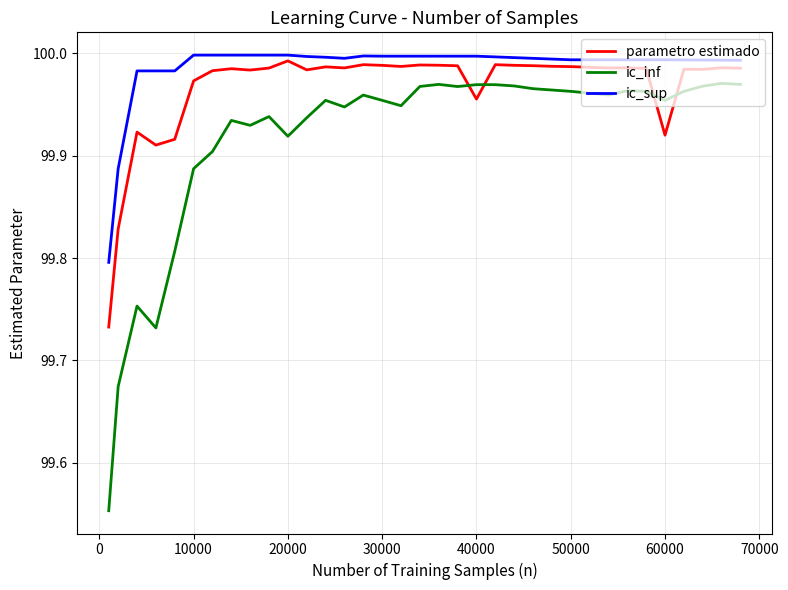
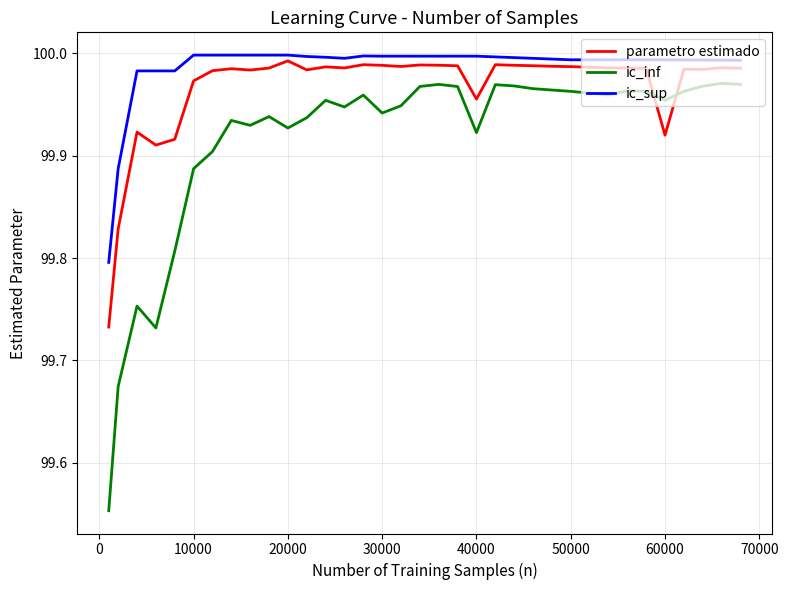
  {
    "parametro estimado": {
      "10000": 99.973,
      "20000": 99.993,
      "30000": 99.988,
      "40000": 99.955,
      "50000": 99.987,
      "60000": 99.920
    },
    "ic_inf": {
      "10000": 99.887,
-     "20000": 99.919,
-     "30000": 99.954,
-     "40000": 99.969,
+     "20000": 99.927,
+     "30000": 99.942,
+     "40000": 99.922,
      "50000": 99.963
    },
    "ic_sup": {
      "10000": 99.998,
      "20000": 99.998,
      "30000": 99.997,
      "40000": 99.997,
      "50000": 99.994
    }
  }
